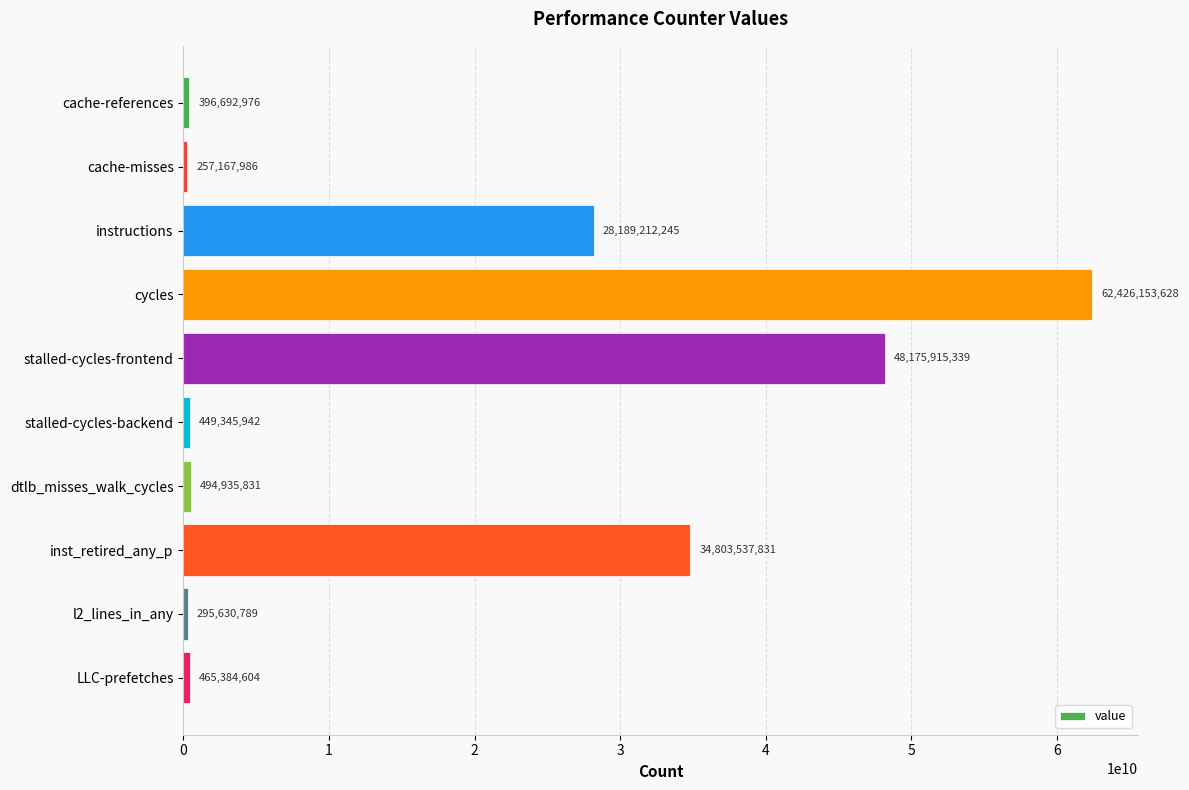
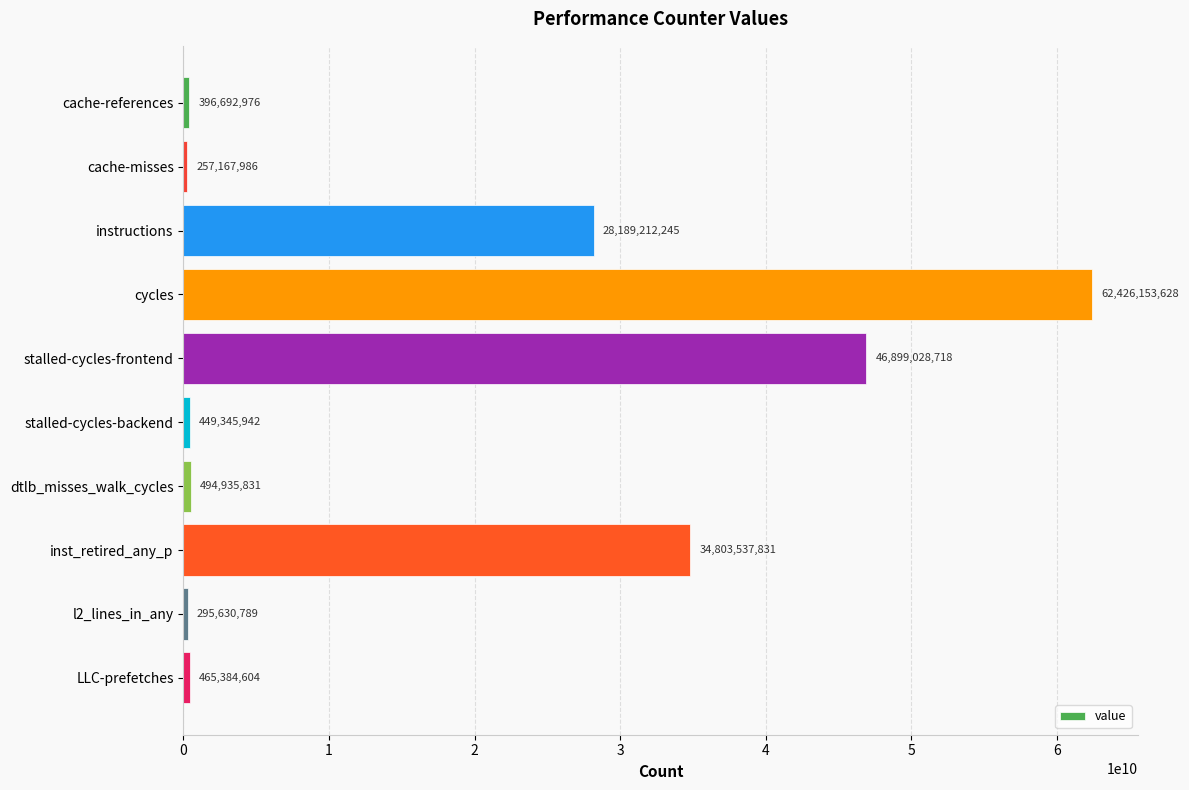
  {
    "cache-references": "396,692,976",
    "cache-misses": "257,167,986",
    "instructions": "28,189,212,245",
    "cycles": "62,426,153,628",
-   "stalled-cycles-frontend": "48,175,915,339",
+   "stalled-cycles-frontend": "46,899,028,718",
    "stalled-cycles-backend": "449,345,942",
    "dtlb_misses_walk_cycles": "494,935,831",
    "inst_retired_any_p": "34,803,537,831",
    "l2_lines_in_any": "295,630,789",
    "LLC-prefetches": "465,384,604"
  }
